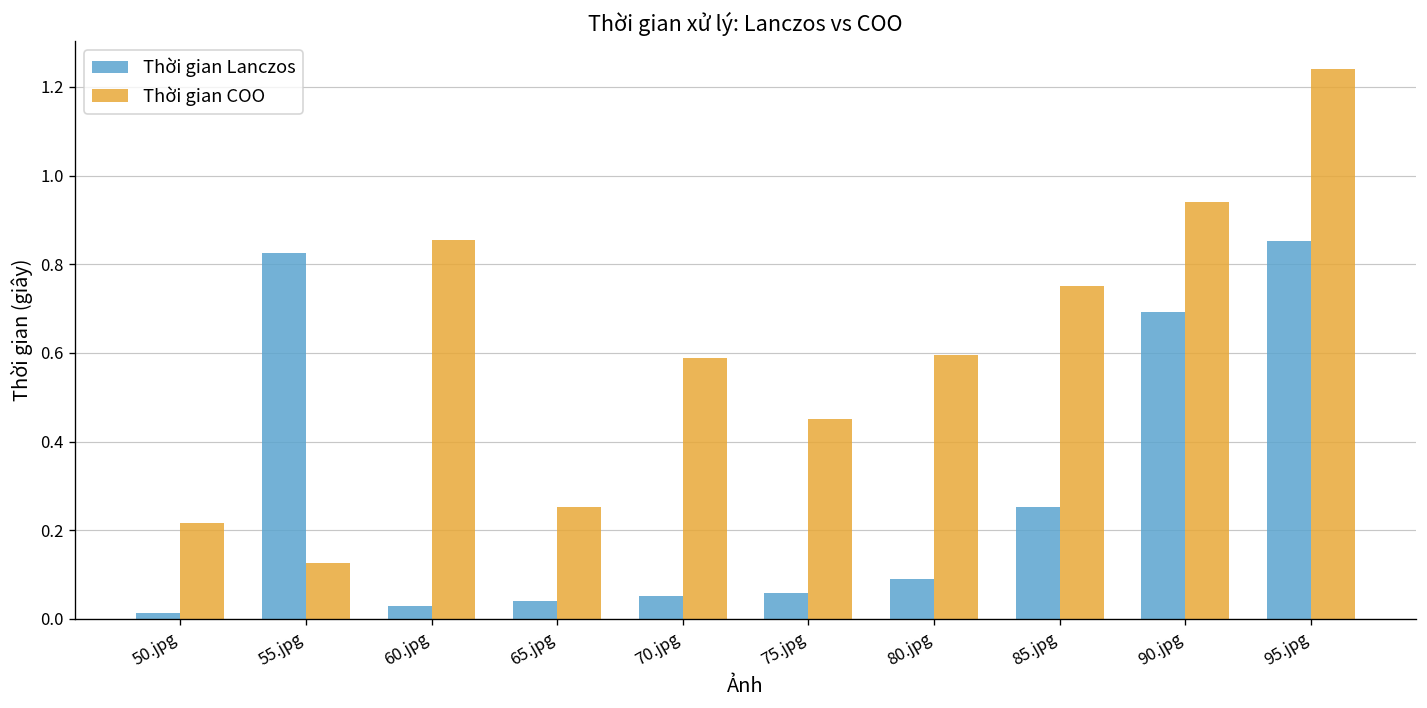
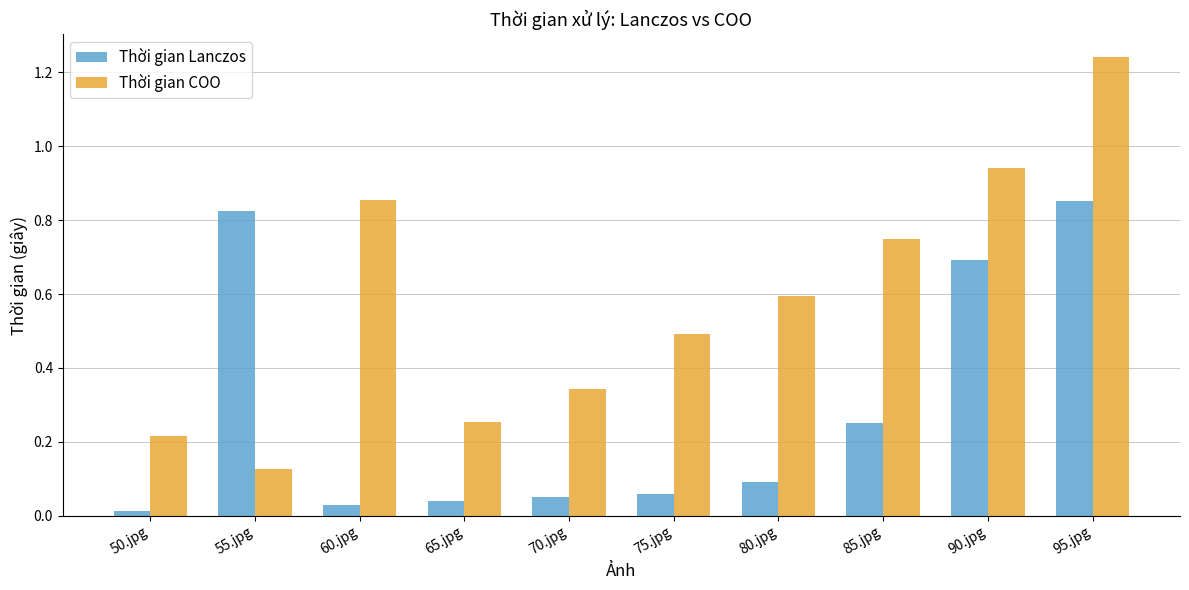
  {
    "Thời gian Lanczos": {
      "50.jpg": 0.01,
      "55.jpg": 0.83,
      "60.jpg": 0.03,
      "65.jpg": 0.04,
      "70.jpg": 0.05,
      "75.jpg": 0.06,
      "80.jpg": 0.09,
      "85.jpg": 0.25,
      "90.jpg": 0.69,
      "95.jpg": 0.85
    },
    "Thời gian COO": {
      "50.jpg": 0.22,
      "55.jpg": 0.13,
      "60.jpg": 0.85,
      "65.jpg": 0.25,
-     "70.jpg": 0.59,
-     "75.jpg": 0.45,
+     "70.jpg": 0.34,
+     "75.jpg": 0.49,
      "80.jpg": 0.60,
      "85.jpg": 0.75,
      "90.jpg": 0.94,
      "95.jpg": 1.24
    }
  }
